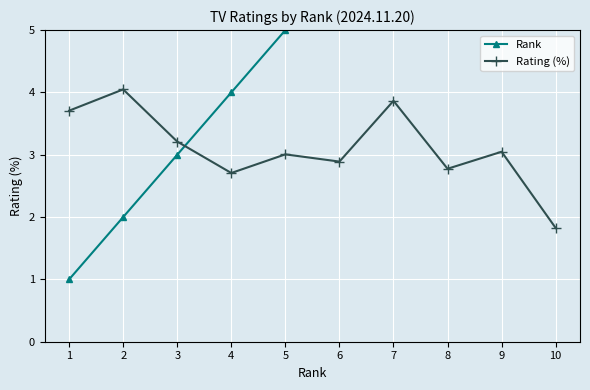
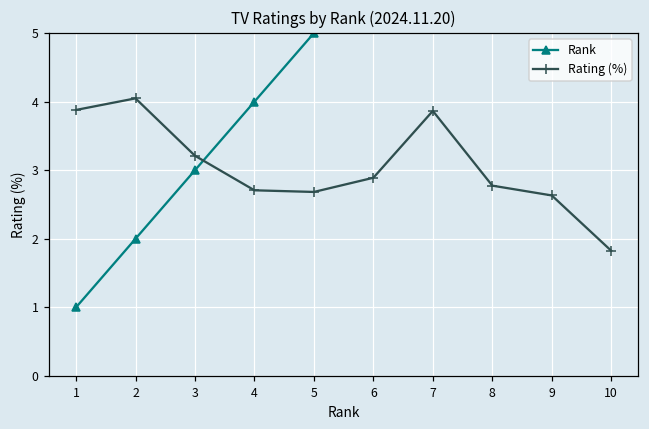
  {
    "Rank": {
      "1": 1.0,
      "2": 2.0,
      "3": 3.0,
      "4": 4.0,
      "5": 5.0
    },
    "Rating (%)": {
-     "1": 3.7,
+     "1": 3.9,
      "2": 4.0,
      "3": 3.2,
      "4": 2.7,
-     "5": 3.0,
+     "5": 2.7,
      "6": 2.9,
      "7": 3.9,
      "8": 2.8,
-     "9": 3.0,
+     "9": 2.6,
      "10": 1.8
    }
  }
